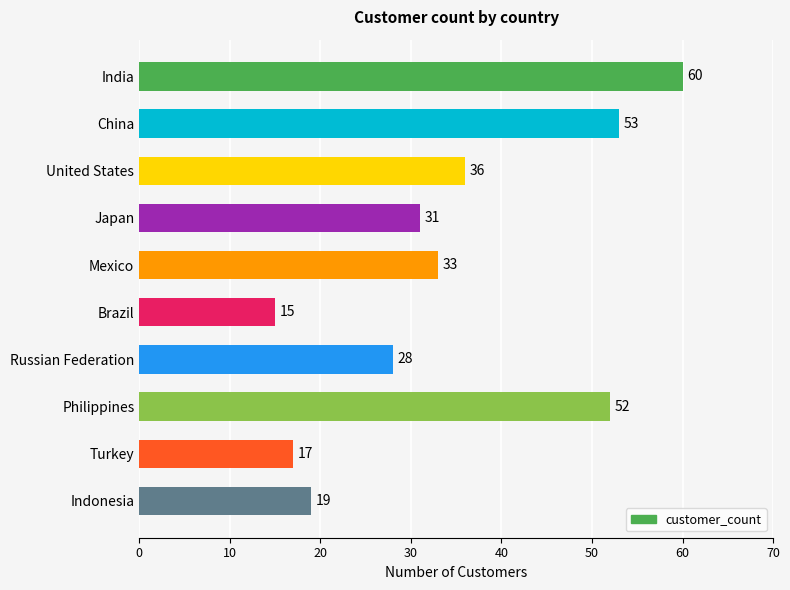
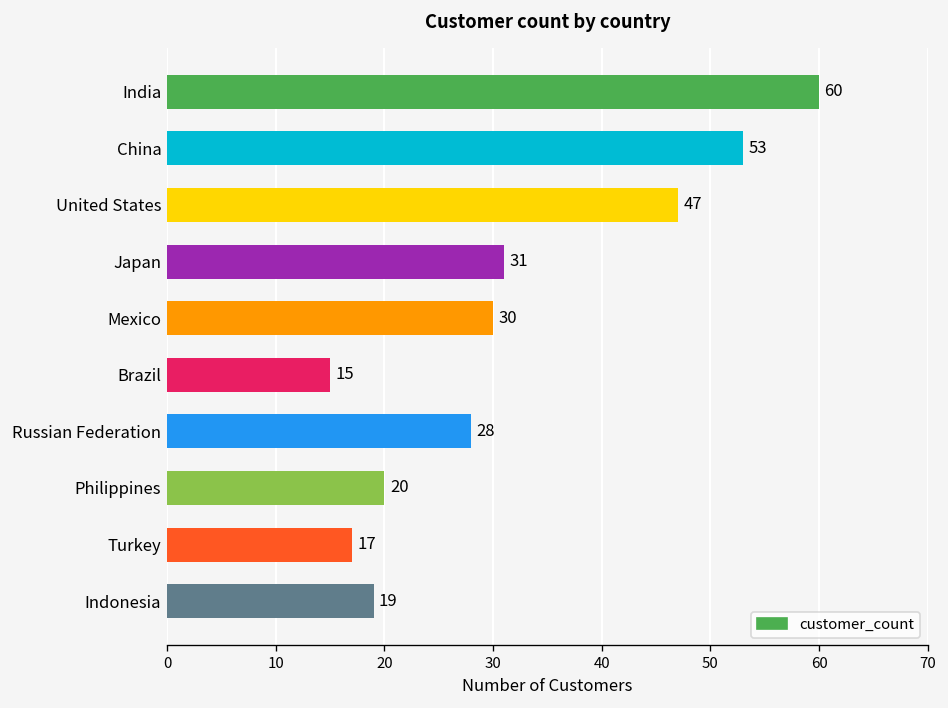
  {
    "India": 60,
    "China": 53,
-   "United States": 36,
+   "United States": 47,
    "Japan": 31,
-   "Mexico": 33,
+   "Mexico": 30,
    "Brazil": 15,
    "Russian Federation": 28,
-   "Philippines": 52,
+   "Philippines": 20,
    "Turkey": 17,
    "Indonesia": 19
  }
